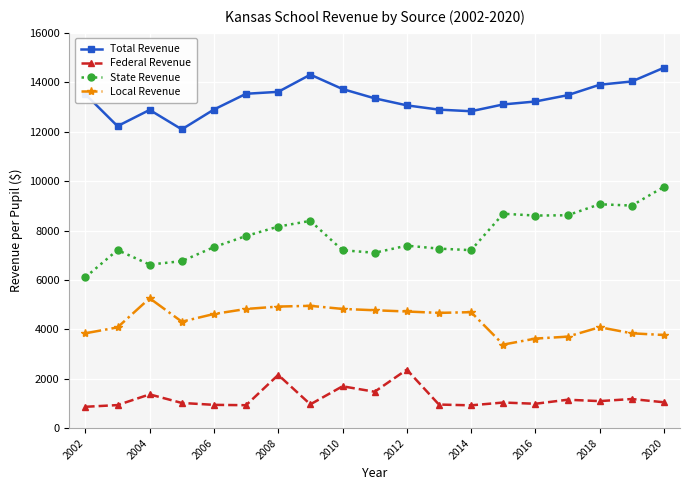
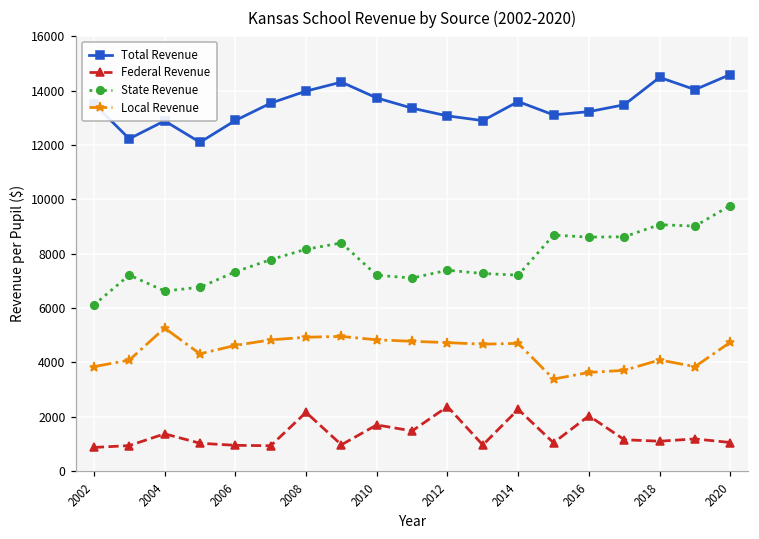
  {
    "Total Revenue": {
      "2004": 12900,
      "2006": 12900,
-     "2008": 13600,
+     "2008": 14000,
      "2010": 13700,
      "2012": 13100,
-     "2014": 12800,
+     "2014": 13600,
      "2016": 13200,
-     "2018": 13900,
+     "2018": 14500,
      "2020": 14600
    },
    "Federal Revenue": {
      "2002": 900,
      "2004": 1400,
      "2006": 900,
      "2008": 2200,
      "2010": 1700,
      "2012": 2400,
-     "2014": 900,
-     "2016": 1000,
+     "2014": 2300,
+     "2016": 2000,
      "2018": 1100,
      "2020": 1000
    },
    "State Revenue": {
      "2002": 6100,
      "2004": 6600,
      "2006": 7300,
      "2008": 8200,
      "2010": 7200,
      "2012": 7400,
      "2014": 7200,
      "2016": 8600,
      "2018": 9100,
      "2020": 9800
    },
    "Local Revenue": {
      "2002": 3800,
      "2004": 5300,
      "2006": 4600,
      "2008": 4900,
      "2010": 4800,
      "2012": 4700,
      "2014": 4700,
      "2016": 3600,
      "2018": 4100,
-     "2020": 3800
+     "2020": 4700
    }
  }
